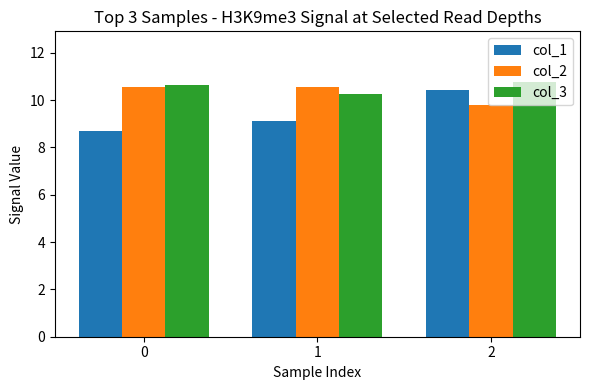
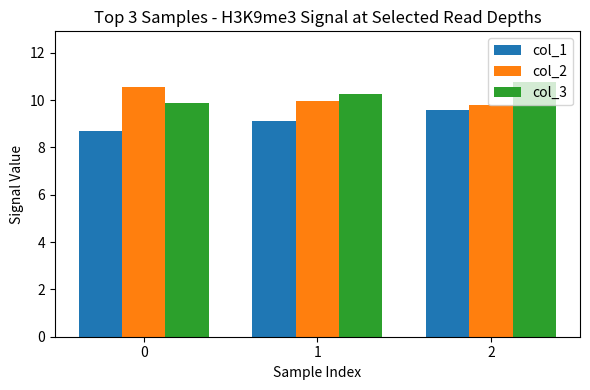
  {
    "col_1": {
      "0": 8.7,
      "1": 9.1,
-     "2": 10.5
+     "2": 9.6
    },
    "col_2": {
      "0": 10.6,
-     "1": 10.6,
+     "1": 10.0,
      "2": 9.8
    },
    "col_3": {
-     "0": 10.6,
+     "0": 9.9,
      "1": 10.3
    }
  }
